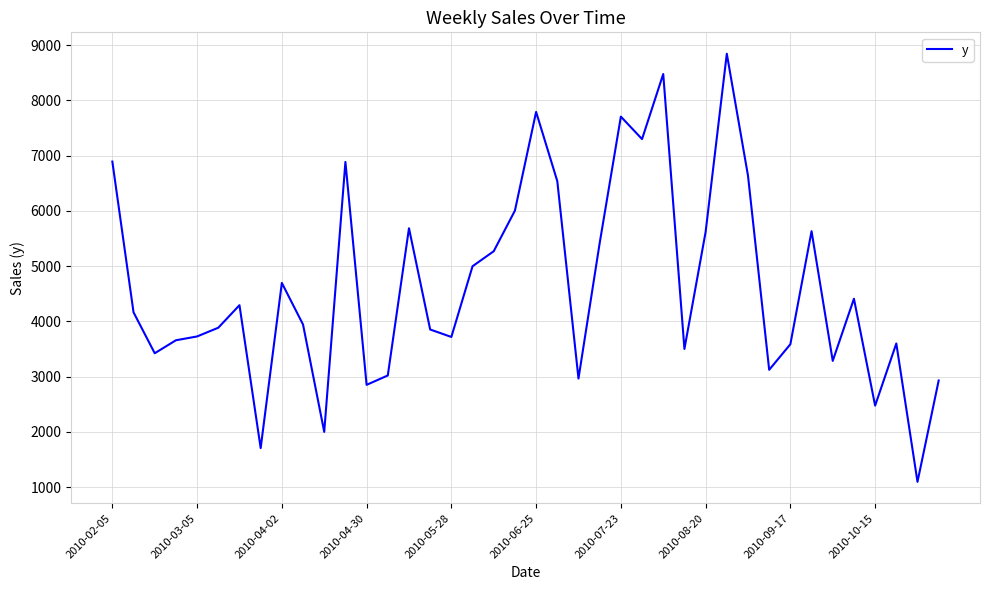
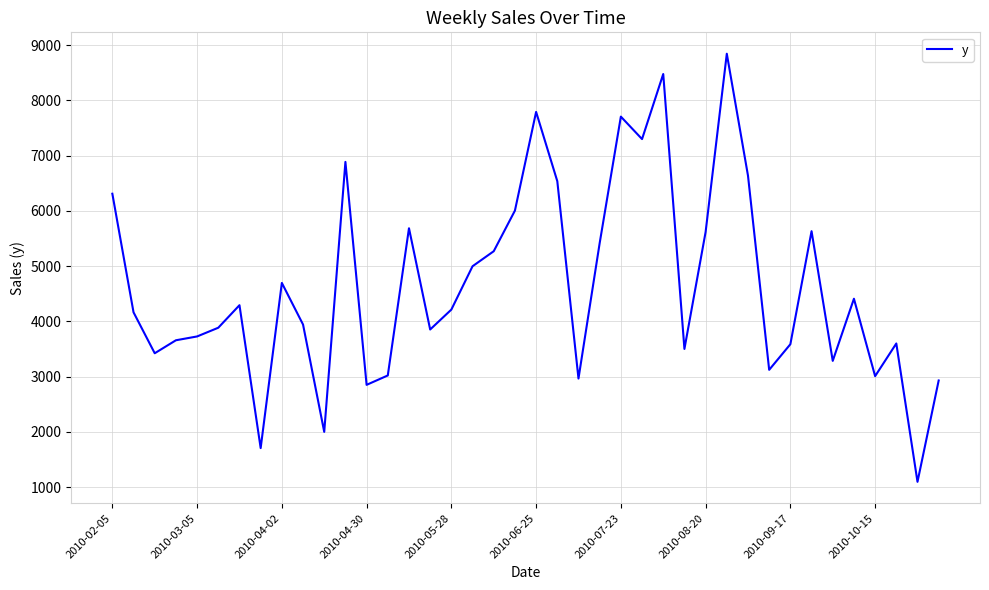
  {
-   "2010-02-05": 6900,
+   "2010-02-05": 6300,
    "2010-03-05": 3700,
    "2010-04-02": 4700,
    "2010-04-30": 2900,
-   "2010-05-28": 3700,
+   "2010-05-28": 4200,
    "2010-06-25": 7800,
    "2010-07-23": 7700,
    "2010-08-20": 5600,
    "2010-09-17": 3600,
-   "2010-10-15": 2500
+   "2010-10-15": 3000
  }
